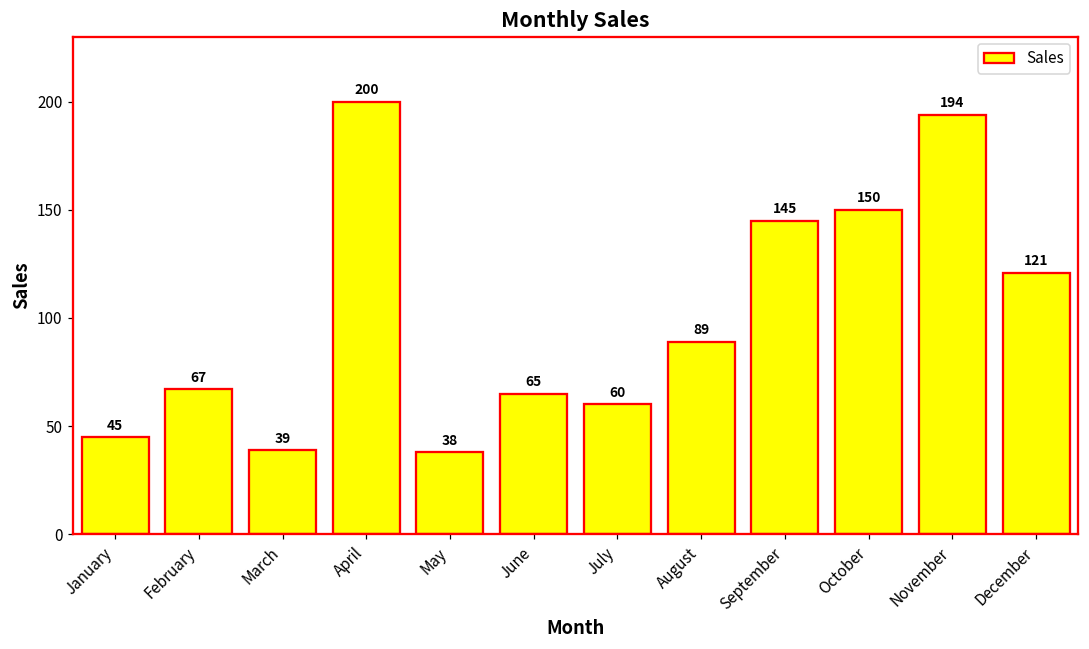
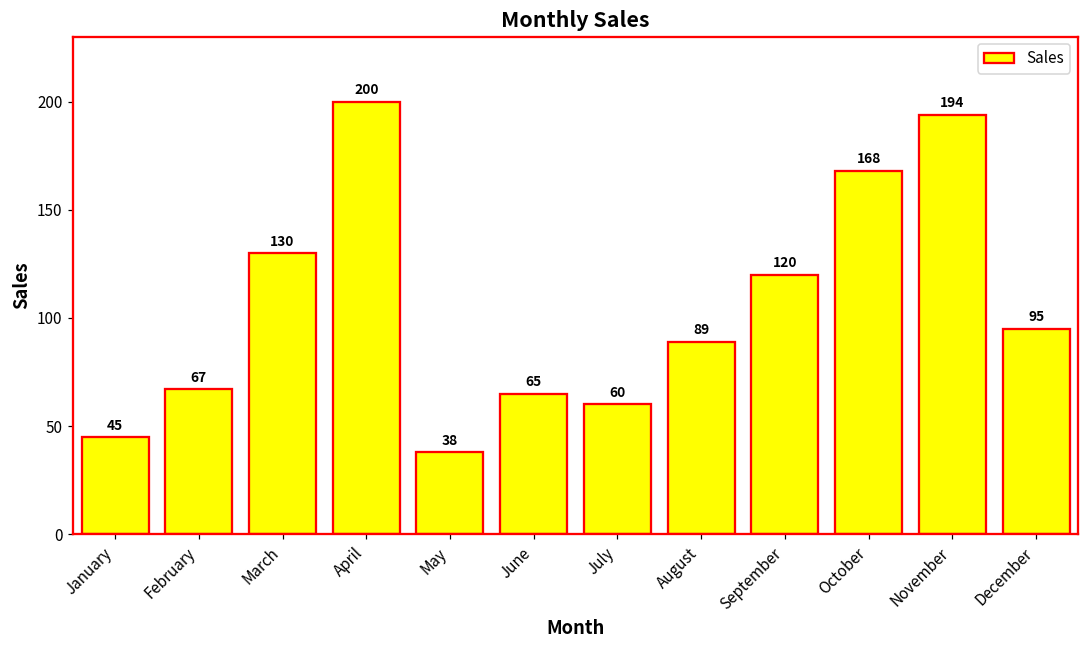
  {
    "January": 45,
    "February": 67,
-   "March": 39,
+   "March": 130,
    "April": 200,
    "May": 38,
    "June": 65,
    "July": 60,
    "August": 89,
-   "September": 145,
-   "October": 150,
+   "September": 120,
+   "October": 168,
    "November": 194,
-   "December": 121
+   "December": 95
  }
